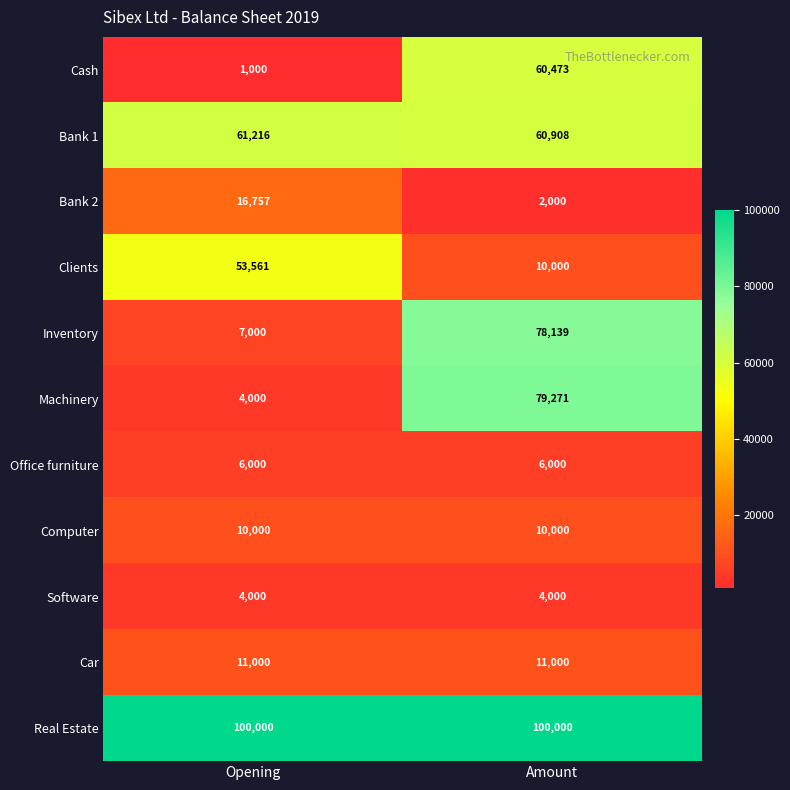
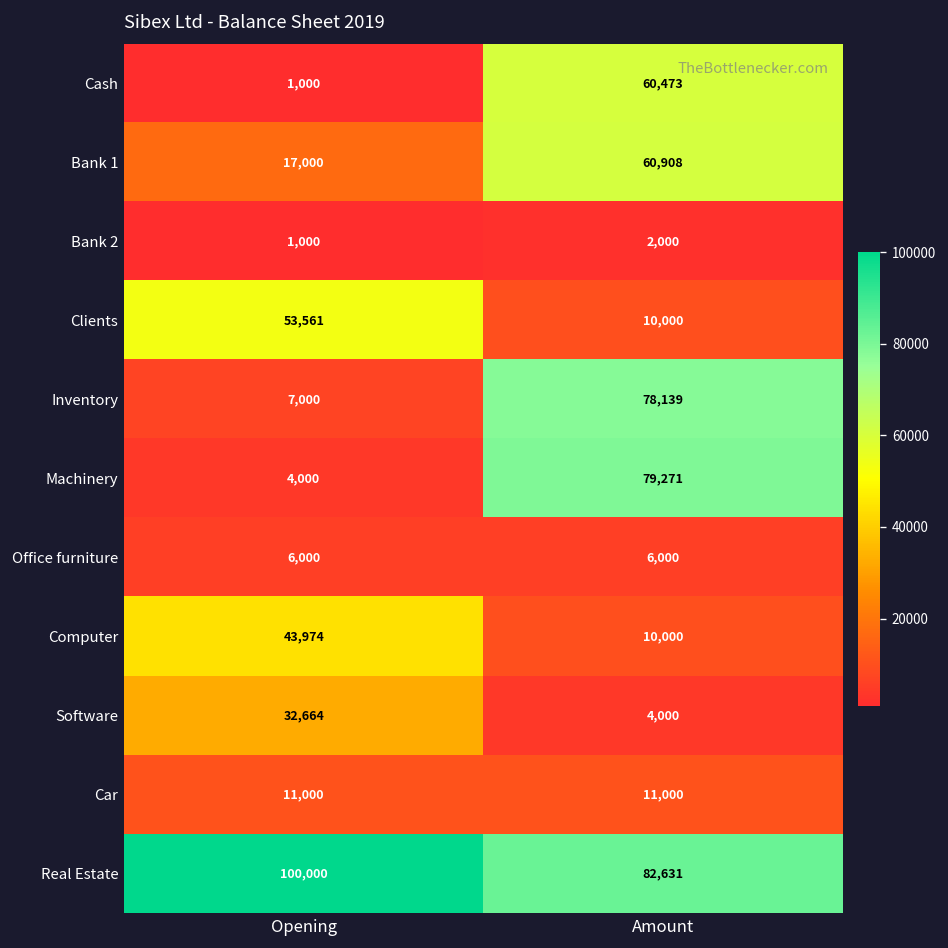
  {
    "Cash": {
      "Opening": "1,000"
    },
    "Bank 1": {
-     "Opening": "61,216",
+     "Opening": "17,000",
      "Amount": "60,908"
    },
    "Bank 2": {
-     "Opening": "16,757",
+     "Opening": "1,000",
      "Amount": "2,000"
    },
    "Clients": {
      "Opening": "53,561",
      "Amount": "10,000"
    },
    "Inventory": {
      "Opening": "7,000",
      "Amount": "78,139"
    },
    "Machinery": {
      "Opening": "4,000",
      "Amount": "79,271"
    },
    "Office furniture": {
      "Opening": "6,000",
      "Amount": "6,000"
    },
    "Computer": {
-     "Opening": "10,000",
+     "Opening": "43,974",
      "Amount": "10,000"
    },
    "Software": {
-     "Opening": "4,000",
+     "Opening": "32,664",
      "Amount": "4,000"
    },
    "Car": {
      "Opening": "11,000",
      "Amount": "11,000"
    },
    "Real Estate": {
      "Opening": "100,000",
-     "Amount": "100,000"
+     "Amount": "82,631"
    }
  }
